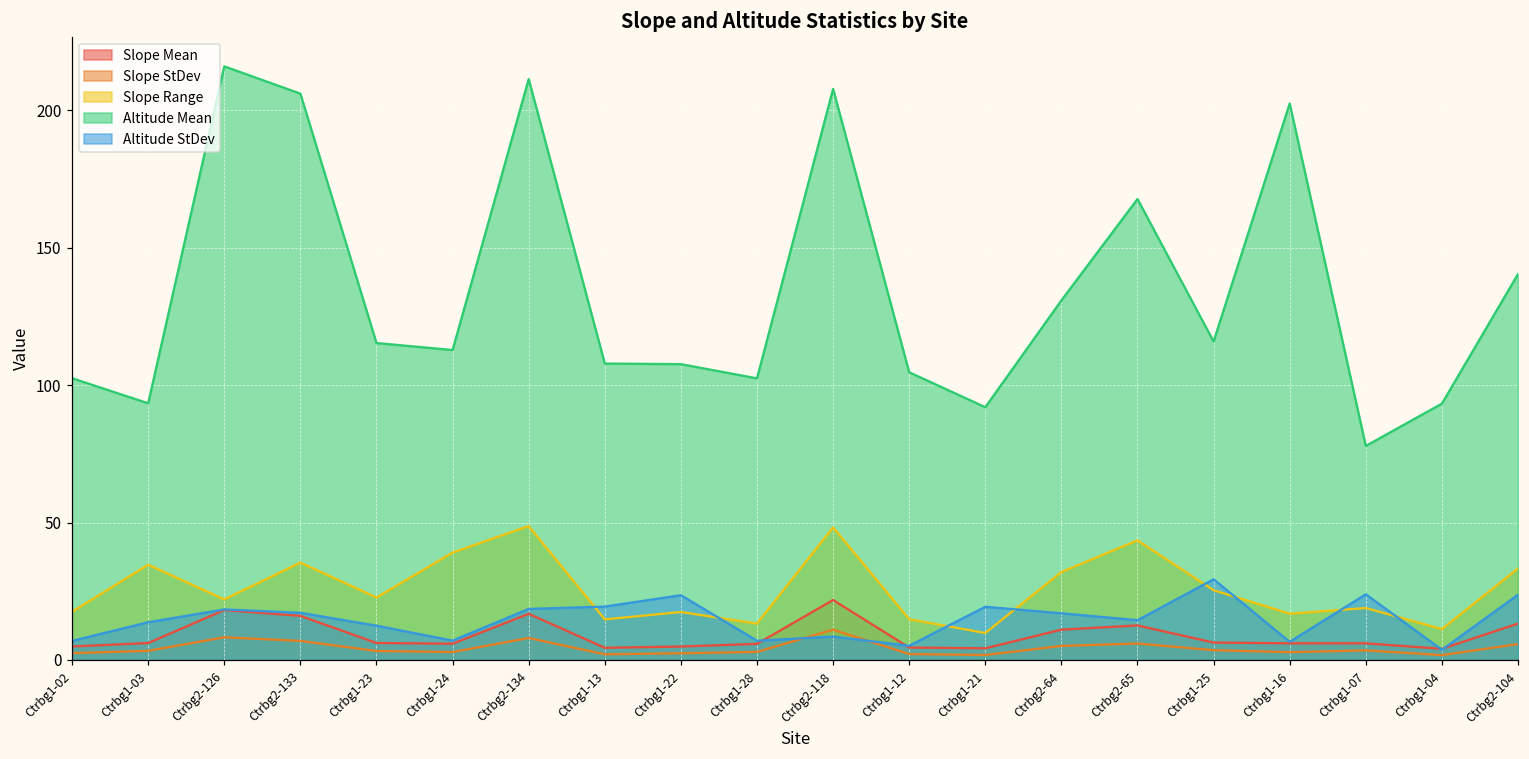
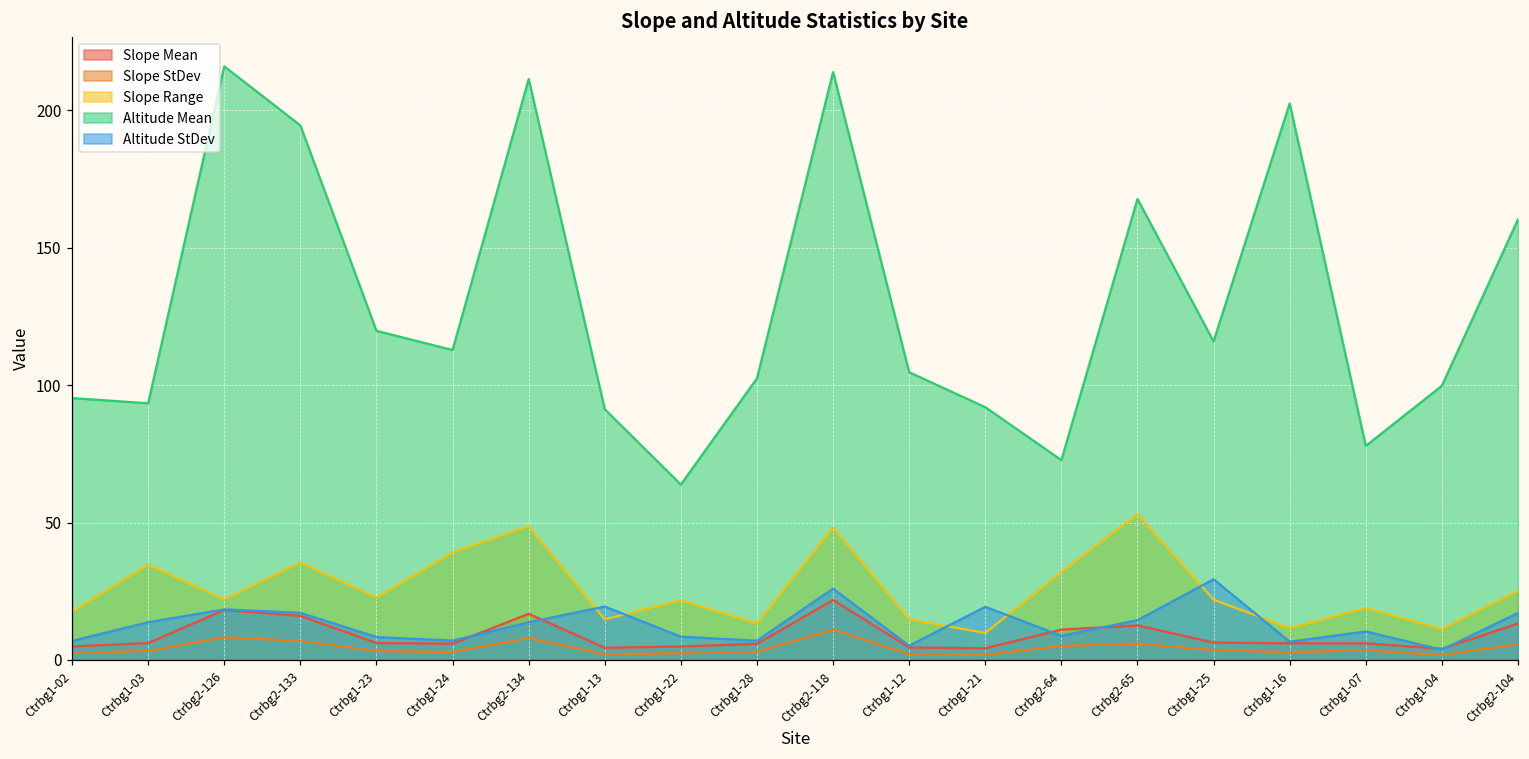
  {
    "Slope Range": {
      "Ctrbg1-02": 18,
      "Ctrbg1-03": 35,
      "Ctrbg2-126": 22,
      "Ctrbg2-133": 35,
      "Ctrbg1-23": 23,
      "Ctrbg1-24": 39,
      "Ctrbg2-134": 49,
      "Ctrbg1-13": 15,
-     "Ctrbg1-22": 17,
+     "Ctrbg1-22": 22,
      "Ctrbg1-28": 13,
      "Ctrbg2-118": 48,
      "Ctrbg1-12": 15,
      "Ctrbg1-21": 10,
      "Ctrbg2-64": 32,
-     "Ctrbg2-65": 44,
-     "Ctrbg1-25": 25,
-     "Ctrbg1-16": 17,
+     "Ctrbg2-65": 53,
+     "Ctrbg1-25": 22,
+     "Ctrbg1-16": 12,
      "Ctrbg1-07": 19,
      "Ctrbg1-04": 11,
-     "Ctrbg2-104": 33
+     "Ctrbg2-104": 25
    },
    "Altitude Mean": {
-     "Ctrbg1-02": 102,
+     "Ctrbg1-02": 95,
      "Ctrbg1-03": 93,
      "Ctrbg2-126": 216,
-     "Ctrbg2-133": 206,
-     "Ctrbg1-23": 115,
+     "Ctrbg2-133": 194,
+     "Ctrbg1-23": 120,
      "Ctrbg1-24": 113,
      "Ctrbg2-134": 211,
-     "Ctrbg1-13": 108,
-     "Ctrbg1-22": 108,
+     "Ctrbg1-13": 91,
+     "Ctrbg1-22": 64,
      "Ctrbg1-28": 102,
-     "Ctrbg2-118": 208,
+     "Ctrbg2-118": 214,
      "Ctrbg1-12": 105,
      "Ctrbg1-21": 92,
-     "Ctrbg2-64": 131,
+     "Ctrbg2-64": 73,
      "Ctrbg2-65": 168,
      "Ctrbg1-25": 116,
      "Ctrbg1-16": 202,
      "Ctrbg1-07": 78,
-     "Ctrbg1-04": 93,
-     "Ctrbg2-104": 140
+     "Ctrbg1-04": 100,
+     "Ctrbg2-104": 160
    },
    "Altitude StDev": {
      "Ctrbg1-02": 7,
      "Ctrbg1-03": 14,
      "Ctrbg2-133": 17,
-     "Ctrbg1-23": 12,
+     "Ctrbg1-23": 8,
      "Ctrbg1-24": 7,
-     "Ctrbg2-134": 19,
+     "Ctrbg2-134": 14,
      "Ctrbg1-13": 19,
-     "Ctrbg1-22": 24,
+     "Ctrbg1-22": 8,
      "Ctrbg1-28": 7,
-     "Ctrbg2-118": 9,
+     "Ctrbg2-118": 26,
      "Ctrbg1-21": 19,
-     "Ctrbg2-64": 17,
+     "Ctrbg2-64": 9,
      "Ctrbg2-65": 14,
      "Ctrbg1-25": 29,
-     "Ctrbg1-07": 24,
-     "Ctrbg2-104": 24
+     "Ctrbg1-07": 10,
+     "Ctrbg2-104": 17
    }
  }
